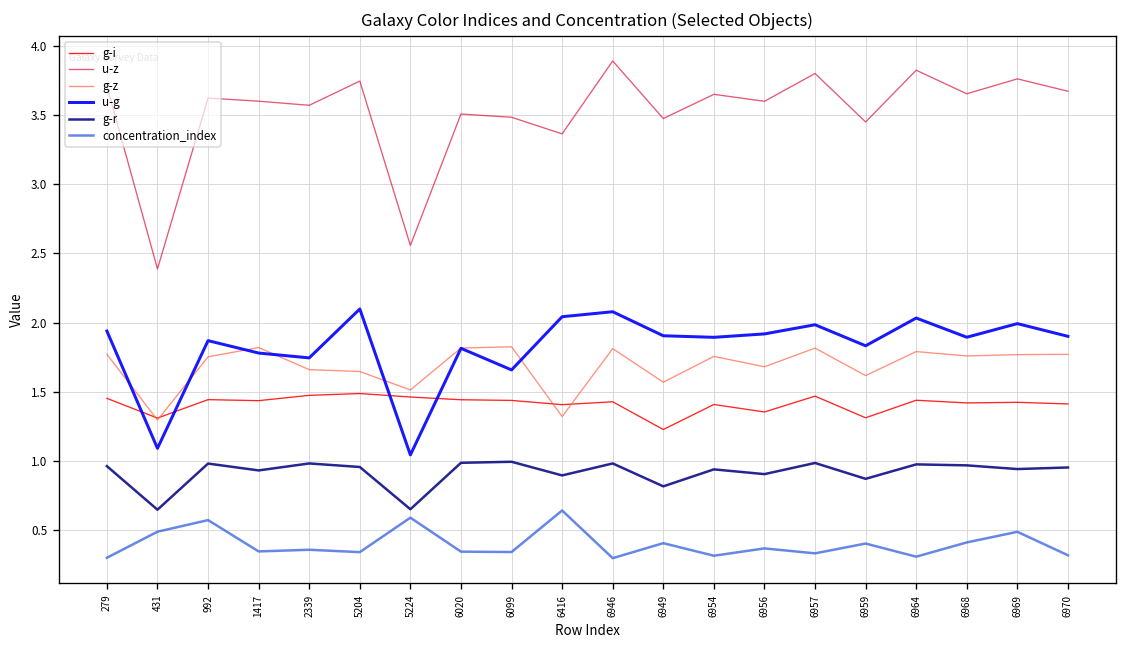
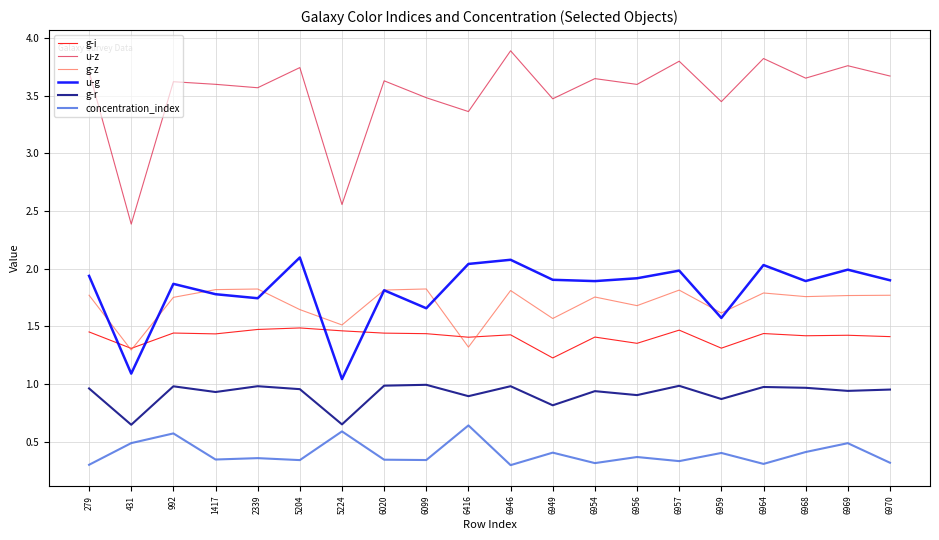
  {
    "g-i": {
      "279": 1.45,
      "992": 1.44,
      "1417": 1.44,
      "2339": 1.47,
      "5204": 1.49,
      "5224": 1.46,
      "6020": 1.44,
      "6099": 1.44,
      "6416": 1.41,
      "6946": 1.43,
      "6949": 1.23,
      "6954": 1.41,
      "6956": 1.35,
      "6957": 1.47,
      "6959": 1.31,
      "6964": 1.44,
      "6968": 1.42,
      "6969": 1.42,
      "6970": 1.41
    },
    "u-z": {
      "431": 2.39,
      "1417": 3.60,
      "2339": 3.57,
      "5204": 3.74,
      "5224": 2.56,
-     "6020": 3.51,
+     "6020": 3.63,
      "6099": 3.48,
      "6416": 3.36,
      "6946": 3.89,
      "6949": 3.47,
      "6954": 3.65,
      "6956": 3.60,
      "6957": 3.80,
      "6959": 3.45,
      "6964": 3.82,
      "6968": 3.65,
      "6969": 3.76,
      "6970": 3.67
    },
    "g-z": {
      "279": 1.77,
      "992": 1.75,
      "1417": 1.82,
-     "2339": 1.66,
+     "2339": 1.82,
      "5204": 1.65,
      "5224": 1.51,
      "6099": 1.83,
      "6416": 1.32,
      "6946": 1.81,
      "6949": 1.57,
      "6954": 1.76,
      "6956": 1.68,
      "6957": 1.82,
      "6959": 1.62,
      "6964": 1.79,
      "6968": 1.76,
      "6969": 1.77,
      "6970": 1.77
    },
    "u-g": {
      "279": 1.94,
      "431": 1.09,
      "992": 1.87,
      "1417": 1.78,
      "2339": 1.74,
      "5204": 2.10,
      "5224": 1.04,
      "6099": 1.66,
      "6416": 2.04,
      "6946": 2.08,
      "6949": 1.90,
      "6954": 1.89,
      "6956": 1.92,
      "6957": 1.98,
-     "6959": 1.83,
+     "6959": 1.57,
      "6964": 2.03,
      "6968": 1.89,
      "6969": 1.99,
      "6970": 1.90
    },
    "g-r": {
      "279": 0.96,
      "431": 0.65,
      "992": 0.98,
      "1417": 0.93,
      "2339": 0.98,
      "5204": 0.96,
      "5224": 0.65,
      "6020": 0.99,
      "6099": 0.99,
      "6416": 0.90,
      "6946": 0.98,
      "6949": 0.82,
      "6954": 0.94,
      "6956": 0.91,
      "6957": 0.99,
      "6959": 0.87,
      "6964": 0.98,
      "6968": 0.97,
      "6969": 0.94,
      "6970": 0.95
    },
    "concentration_index": {
      "279": 0.30,
      "431": 0.49,
      "992": 0.57,
      "1417": 0.35,
      "2339": 0.36,
      "5204": 0.34,
      "5224": 0.59,
      "6020": 0.35,
      "6099": 0.34,
      "6416": 0.64,
      "6946": 0.30,
      "6949": 0.41,
      "6954": 0.32,
      "6956": 0.37,
      "6957": 0.33,
      "6959": 0.40,
      "6964": 0.31,
      "6968": 0.41,
      "6969": 0.49,
      "6970": 0.32
    }
  }
